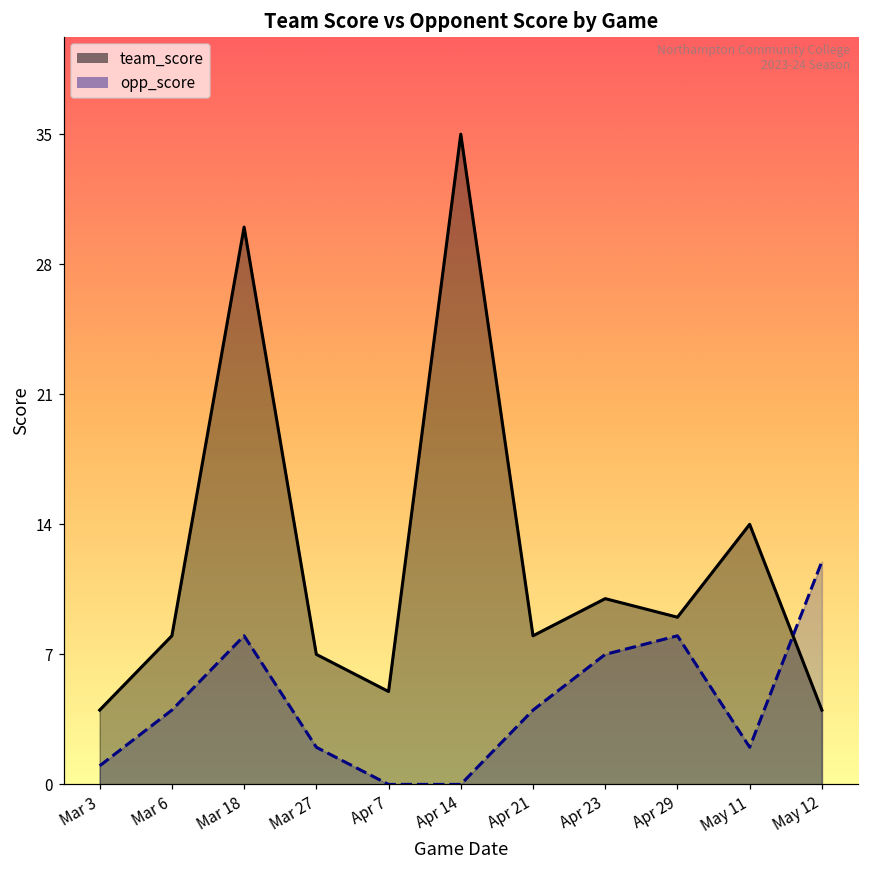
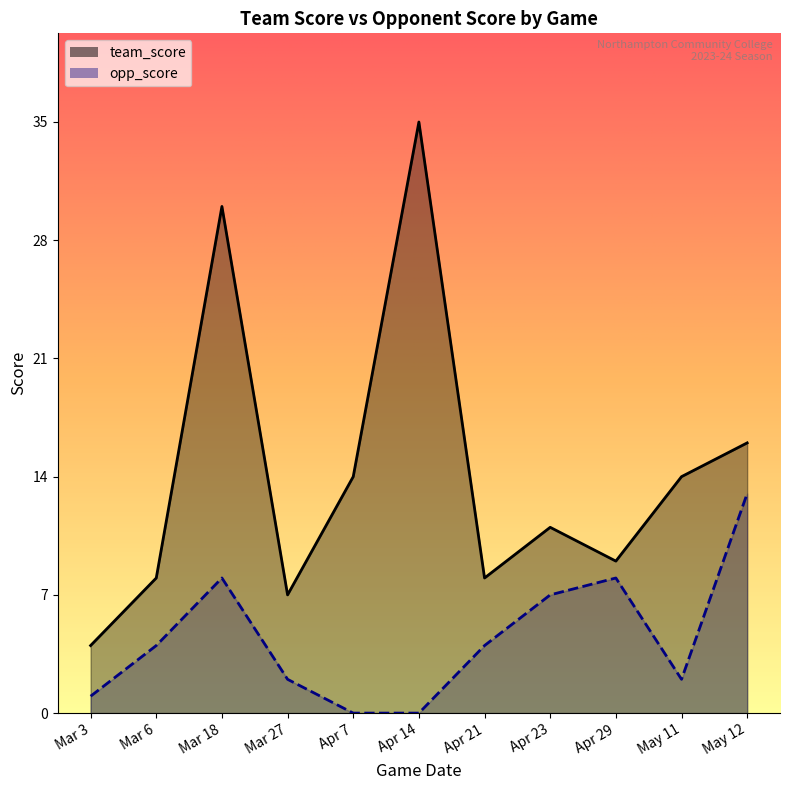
  {
    "team_score": {
      "Mar 3": 4,
      "Mar 6": 8,
      "Mar 18": 30,
      "Mar 27": 7,
-     "Apr 7": 5,
+     "Apr 7": 14,
      "Apr 14": 35,
      "Apr 21": 8,
-     "Apr 23": 10,
+     "Apr 23": 11,
      "Apr 29": 9,
      "May 11": 14,
-     "May 12": 4
+     "May 12": 16
    },
    "opp_score": {
      "Mar 3": 1,
      "Mar 6": 4,
      "Mar 18": 8,
      "Mar 27": 2,
      "Apr 7": 0,
      "Apr 14": 0,
      "Apr 21": 4,
      "Apr 23": 7,
      "Apr 29": 8,
      "May 11": 2,
-     "May 12": 12
+     "May 12": 13
    }
  }
